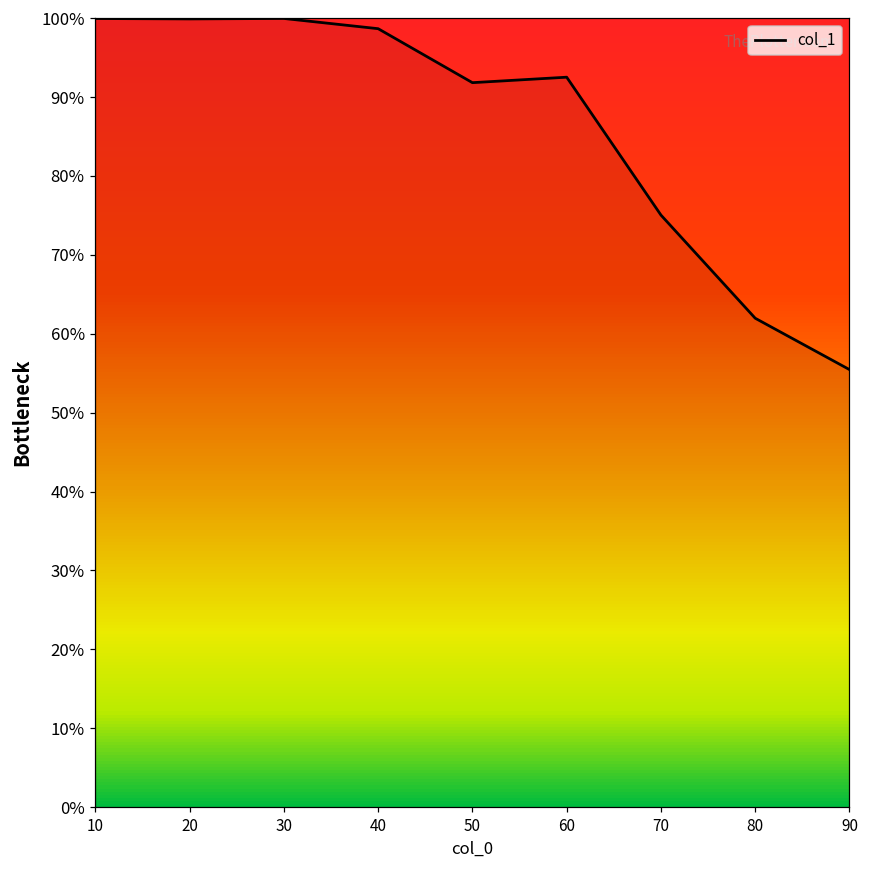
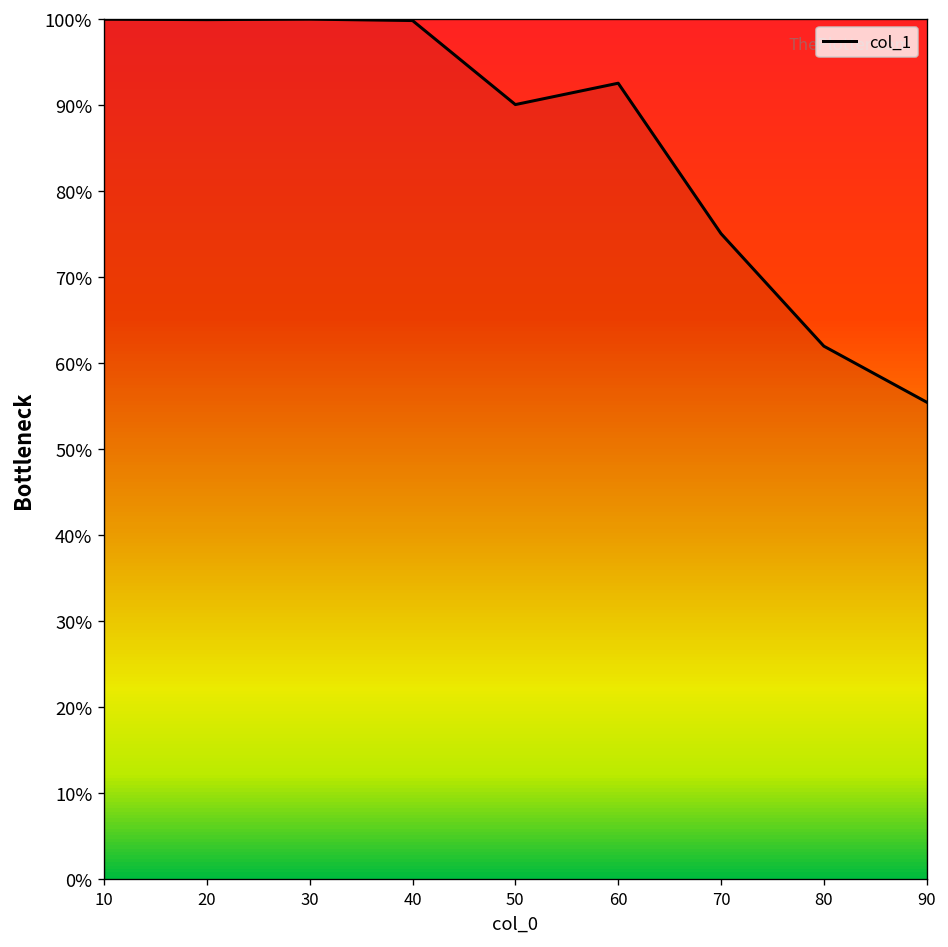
  {
    "10": "100%",
    "20": "100%",
    "30": "100%",
-   "40": "99%",
-   "50": "92%",
+   "40": "100%",
+   "50": "90%",
    "60": "93%",
    "70": "75%",
    "80": "62%",
    "90": "55%"
  }
